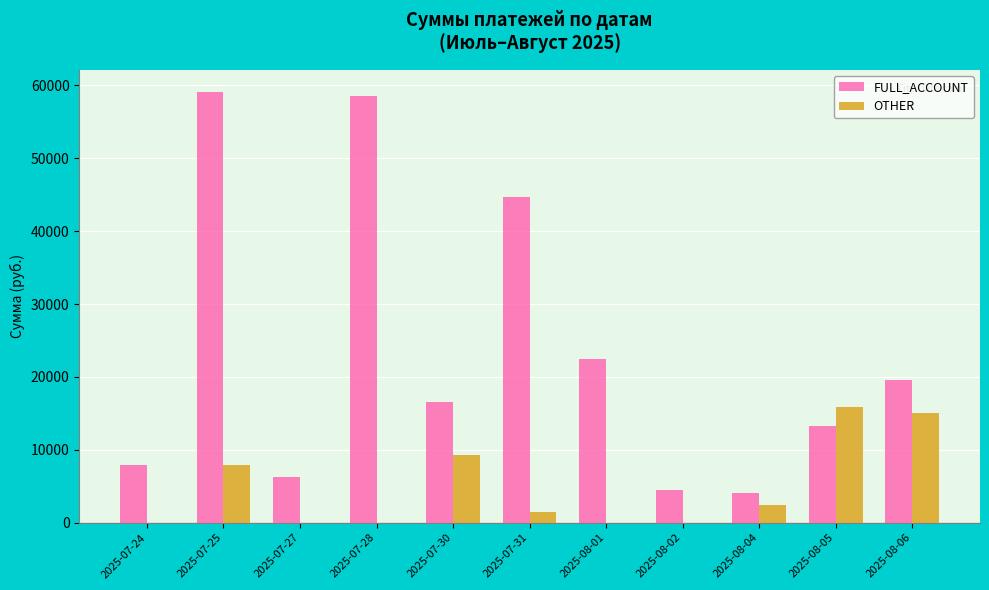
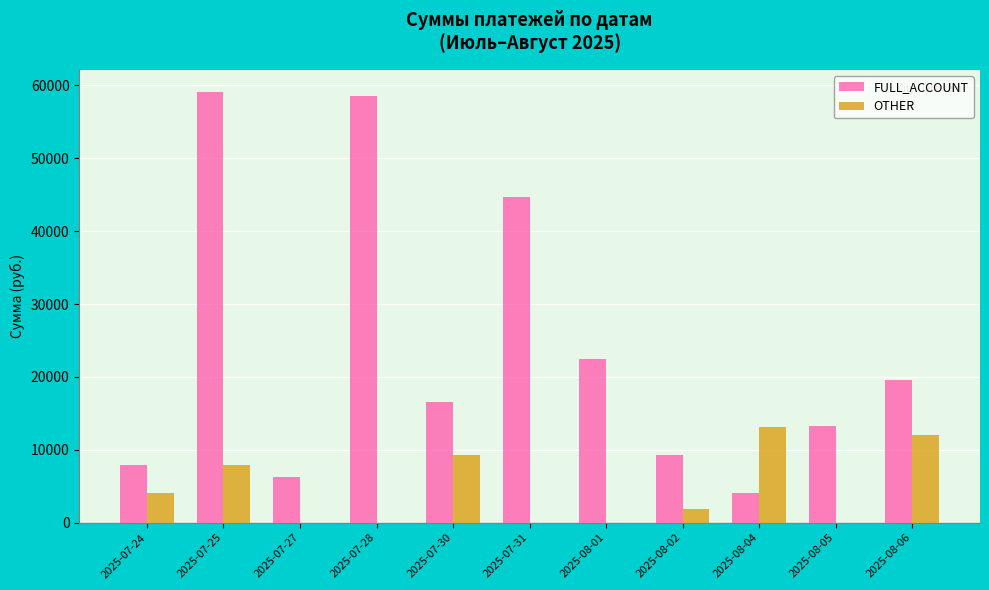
  {
    "FULL_ACCOUNT": {
      "2025-07-24": 8000,
      "2025-07-25": 59000,
      "2025-07-27": 6000,
      "2025-07-28": 59000,
      "2025-07-30": 17000,
      "2025-07-31": 45000,
      "2025-08-01": 22000,
-     "2025-08-02": 5000,
+     "2025-08-02": 9000,
      "2025-08-04": 4000,
      "2025-08-05": 13000,
      "2025-08-06": 20000
    },
    "OTHER": {
-     "2025-07-24": 0,
+     "2025-07-24": 4000,
      "2025-07-25": 8000,
      "2025-07-27": 0,
      "2025-07-28": 0,
      "2025-07-30": 9000,
-     "2025-07-31": 1000,
+     "2025-07-31": 0,
      "2025-08-01": 0,
-     "2025-08-02": 0,
-     "2025-08-04": 2000,
-     "2025-08-05": 16000,
-     "2025-08-06": 15000
+     "2025-08-02": 2000,
+     "2025-08-04": 13000,
+     "2025-08-05": 0,
+     "2025-08-06": 12000
    }
  }
